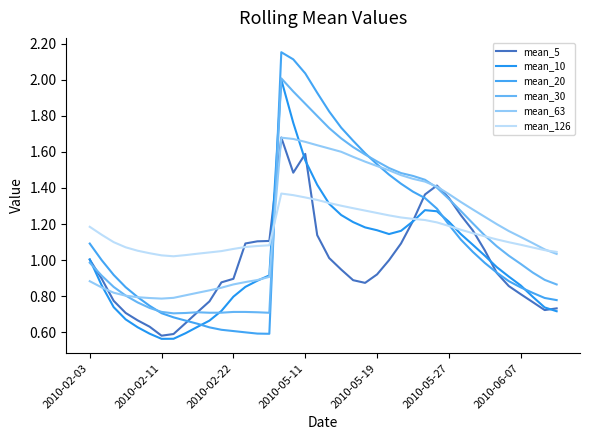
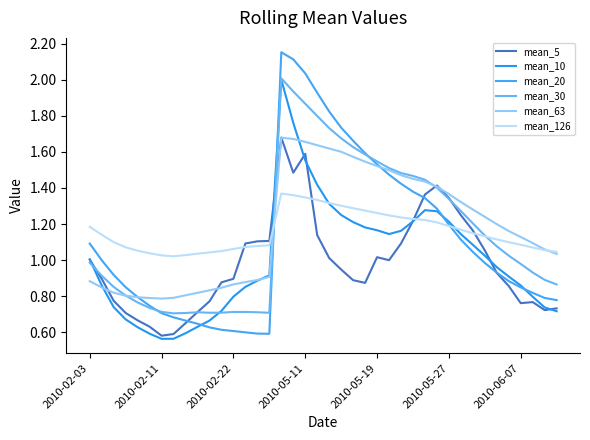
  {
    "mean_5": {
      "2010-02-11": 0.58,
      "2010-02-22": 0.90,
      "2010-05-11": 1.59,
-     "2010-05-19": 0.92,
-     "2010-06-07": 0.81
+     "2010-05-19": 1.02,
+     "2010-06-07": 0.76
    }
  }
